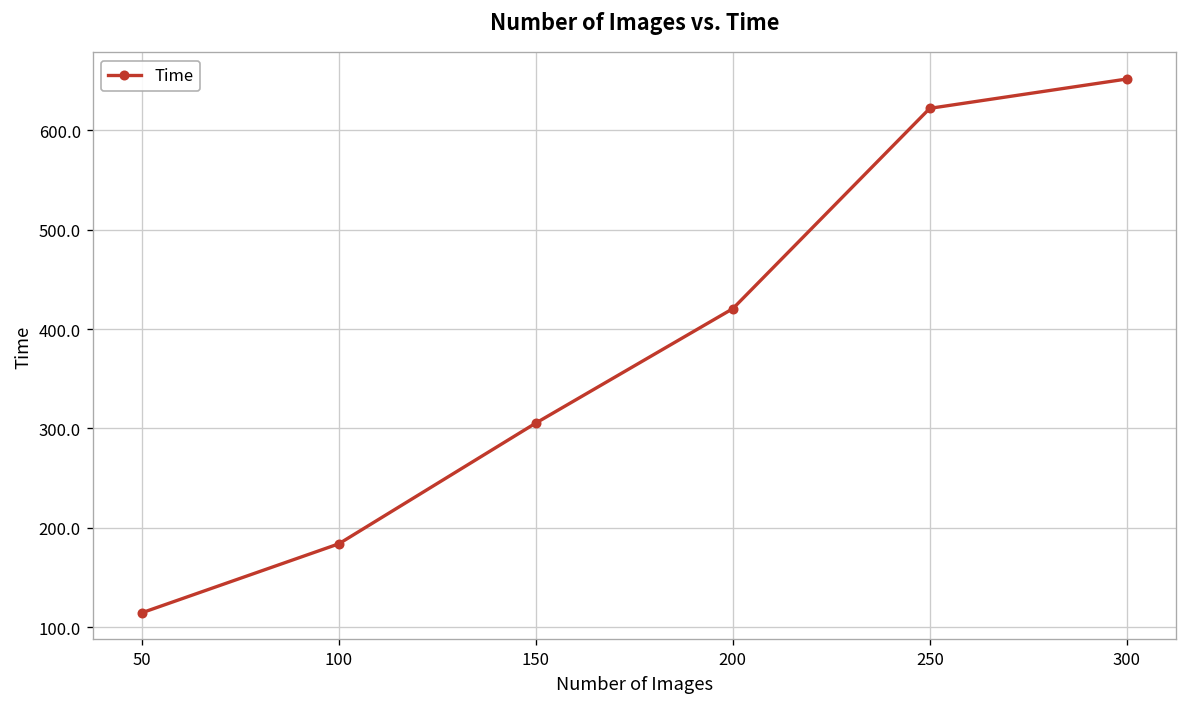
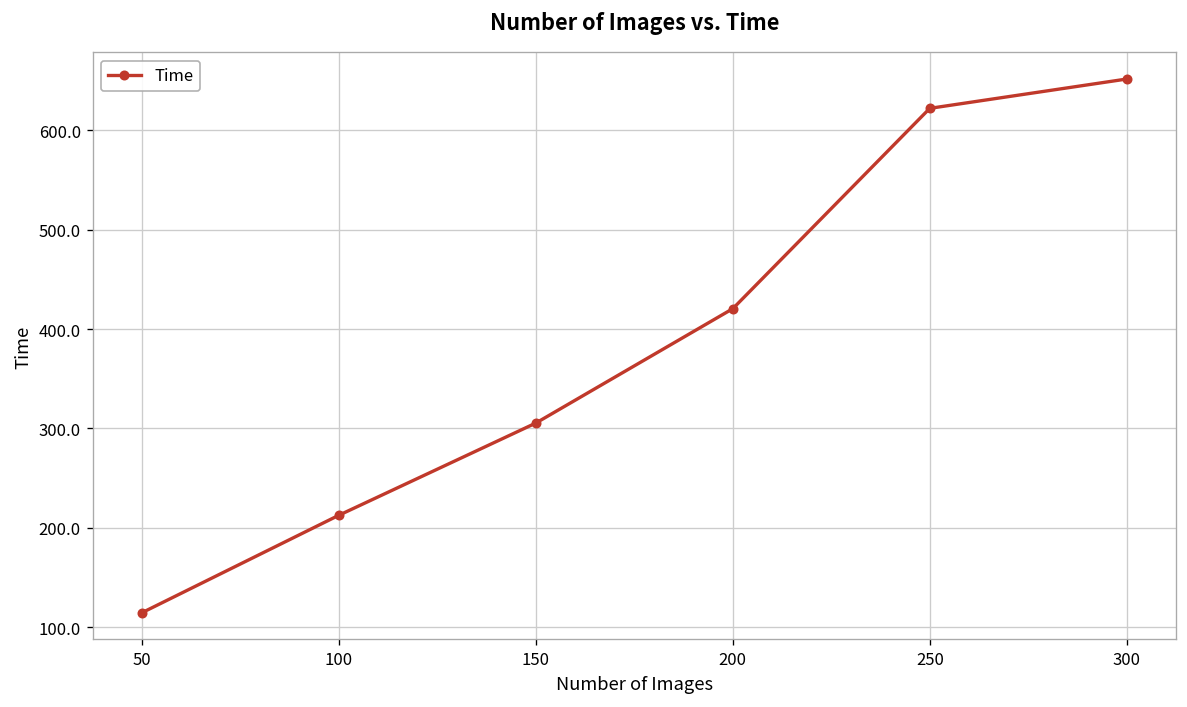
  {
    "50": 110,
-   "100": 180,
+   "100": 210,
    "150": 310,
    "200": 420,
    "250": 620,
    "300": 650
  }
